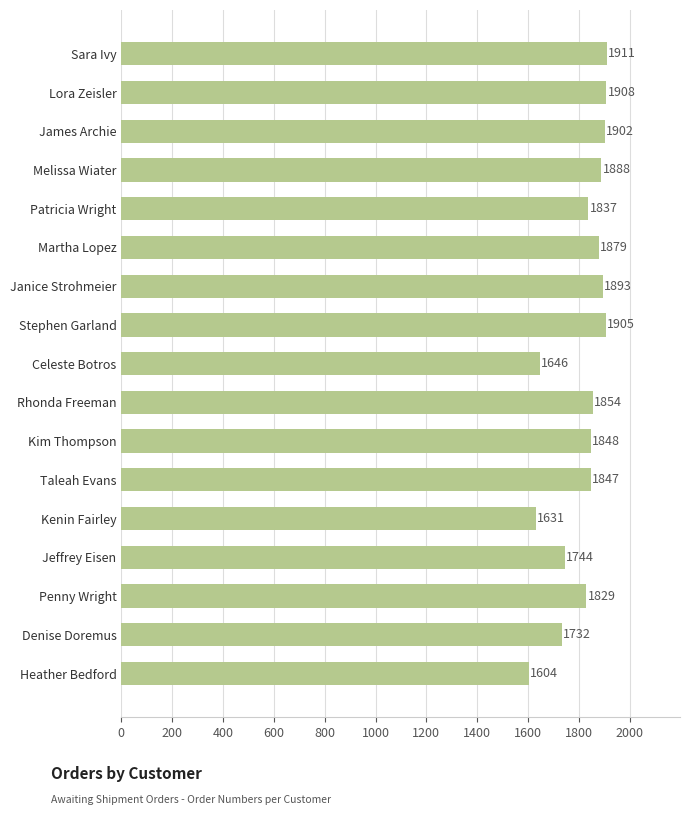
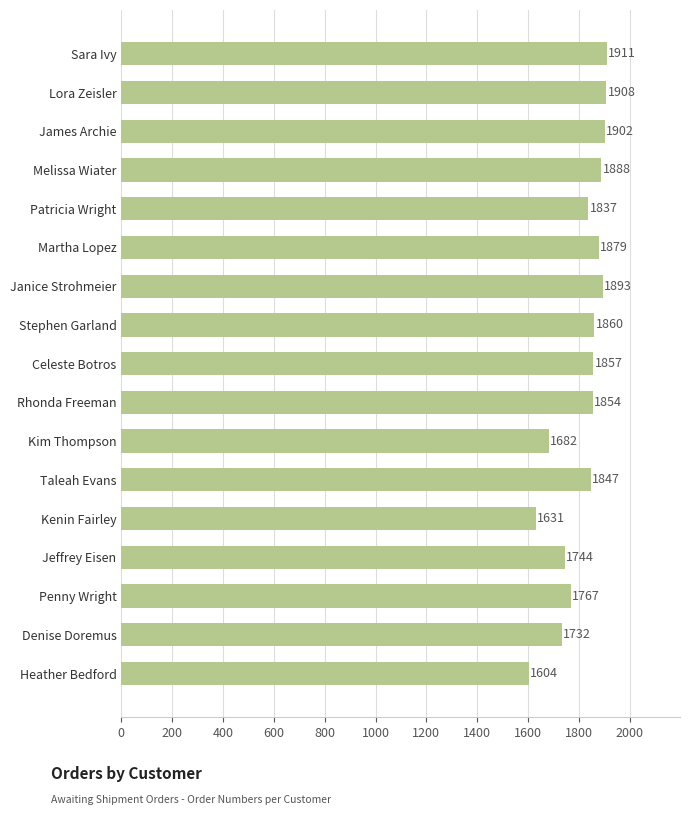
  {
    "Sara Ivy": 1911,
    "Lora Zeisler": 1908,
    "James Archie": 1902,
    "Melissa Wiater": 1888,
    "Patricia Wright": 1837,
    "Martha Lopez": 1879,
    "Janice Strohmeier": 1893,
-   "Stephen Garland": 1905,
-   "Celeste Botros": 1646,
+   "Stephen Garland": 1860,
+   "Celeste Botros": 1857,
    "Rhonda Freeman": 1854,
-   "Kim Thompson": 1848,
+   "Kim Thompson": 1682,
    "Taleah Evans": 1847,
    "Kenin Fairley": 1631,
    "Jeffrey Eisen": 1744,
-   "Penny Wright": 1829,
+   "Penny Wright": 1767,
    "Denise Doremus": 1732,
    "Heather Bedford": 1604
  }
